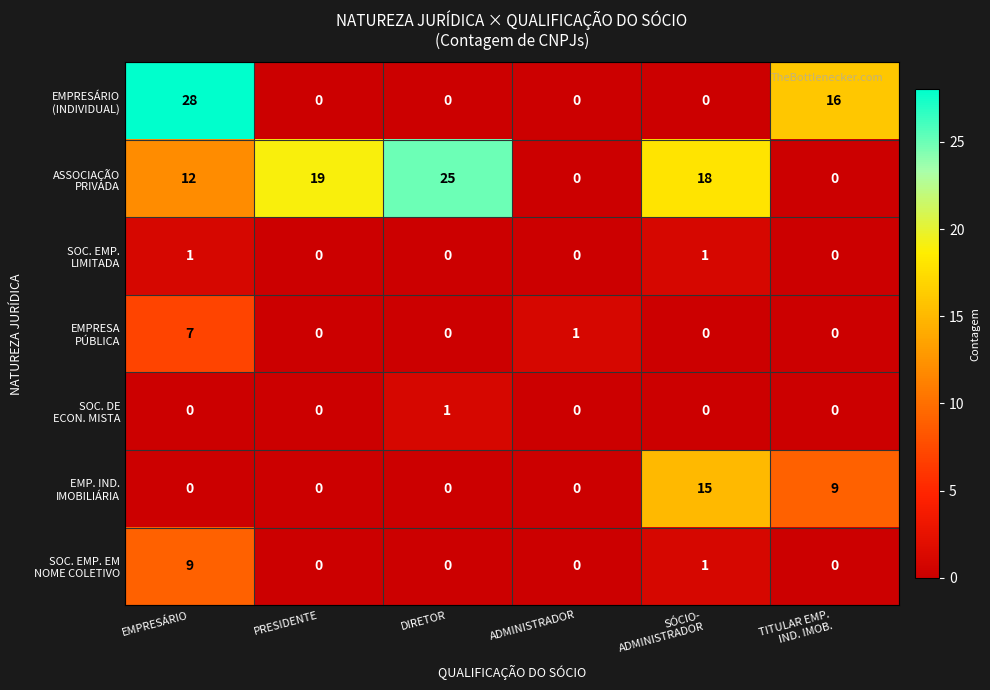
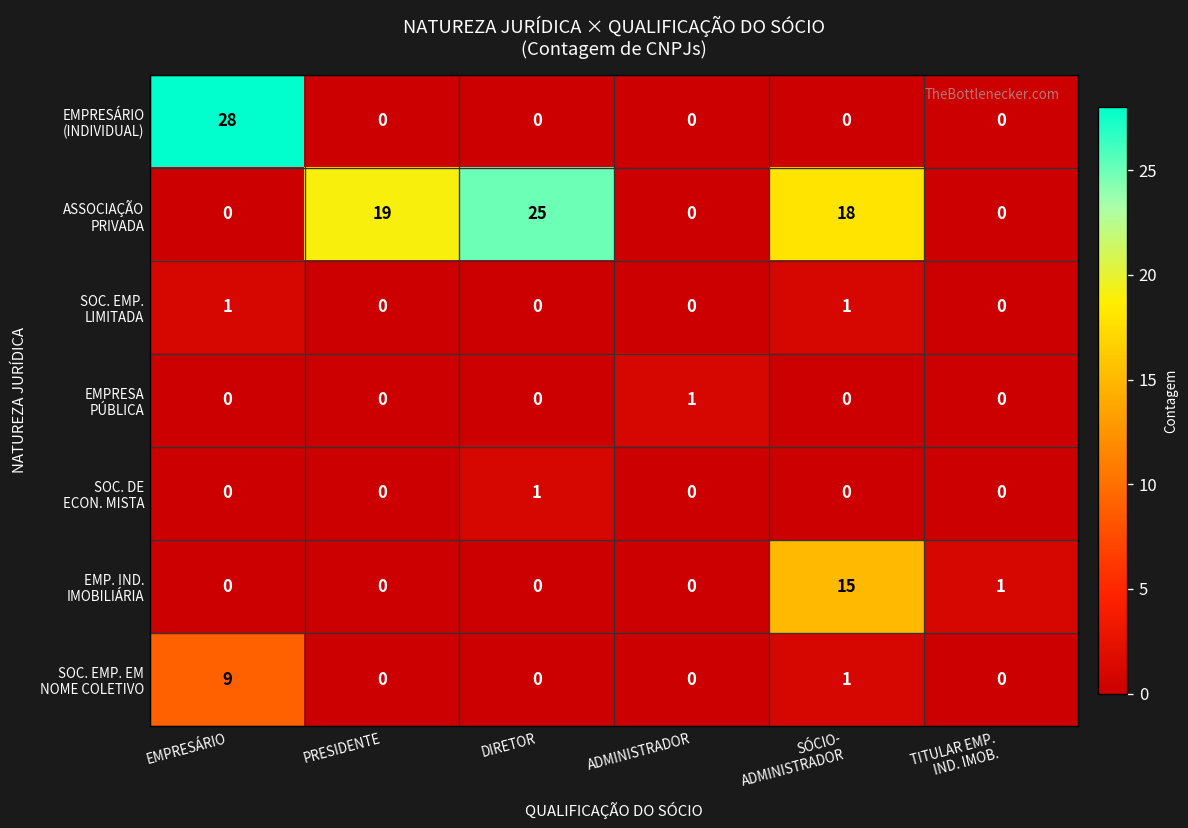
  {
    "EMPRESÁRIO (INDIVIDUAL)": {
      "EMPRESÁRIO": 28,
      "PRESIDENTE": 0,
      "DIRETOR": 0,
      "ADMINISTRADOR": 0,
      "SÓCIO- ADMINISTRADOR": 0,
-     "TITULAR EMP. IND. IMOB.": 16
+     "TITULAR EMP. IND. IMOB.": 0
    },
    "ASSOCIAÇÃO PRIVADA": {
-     "EMPRESÁRIO": 12,
+     "EMPRESÁRIO": 0,
      "PRESIDENTE": 19,
      "DIRETOR": 25,
      "ADMINISTRADOR": 0,
      "SÓCIO- ADMINISTRADOR": 18,
      "TITULAR EMP. IND. IMOB.": 0
    },
    "SOC. EMP. LIMITADA": {
      "EMPRESÁRIO": 1,
      "PRESIDENTE": 0,
      "DIRETOR": 0,
      "ADMINISTRADOR": 0,
      "SÓCIO- ADMINISTRADOR": 1,
      "TITULAR EMP. IND. IMOB.": 0
    },
    "EMPRESA PÚBLICA": {
-     "EMPRESÁRIO": 7,
+     "EMPRESÁRIO": 0,
      "PRESIDENTE": 0,
      "DIRETOR": 0,
      "ADMINISTRADOR": 1,
      "SÓCIO- ADMINISTRADOR": 0,
      "TITULAR EMP. IND. IMOB.": 0
    },
    "SOC. DE ECON. MISTA": {
      "EMPRESÁRIO": 0,
      "PRESIDENTE": 0,
      "DIRETOR": 1,
      "ADMINISTRADOR": 0,
      "SÓCIO- ADMINISTRADOR": 0,
      "TITULAR EMP. IND. IMOB.": 0
    },
    "EMP. IND. IMOBILIÁRIA": {
      "EMPRESÁRIO": 0,
      "PRESIDENTE": 0,
      "DIRETOR": 0,
      "ADMINISTRADOR": 0,
      "SÓCIO- ADMINISTRADOR": 15,
-     "TITULAR EMP. IND. IMOB.": 9
+     "TITULAR EMP. IND. IMOB.": 1
    },
    "SOC. EMP. EM NOME COLETIVO": {
      "EMPRESÁRIO": 9,
      "PRESIDENTE": 0,
      "DIRETOR": 0,
      "ADMINISTRADOR": 0,
      "SÓCIO- ADMINISTRADOR": 1,
      "TITULAR EMP. IND. IMOB.": 0
    }
  }
